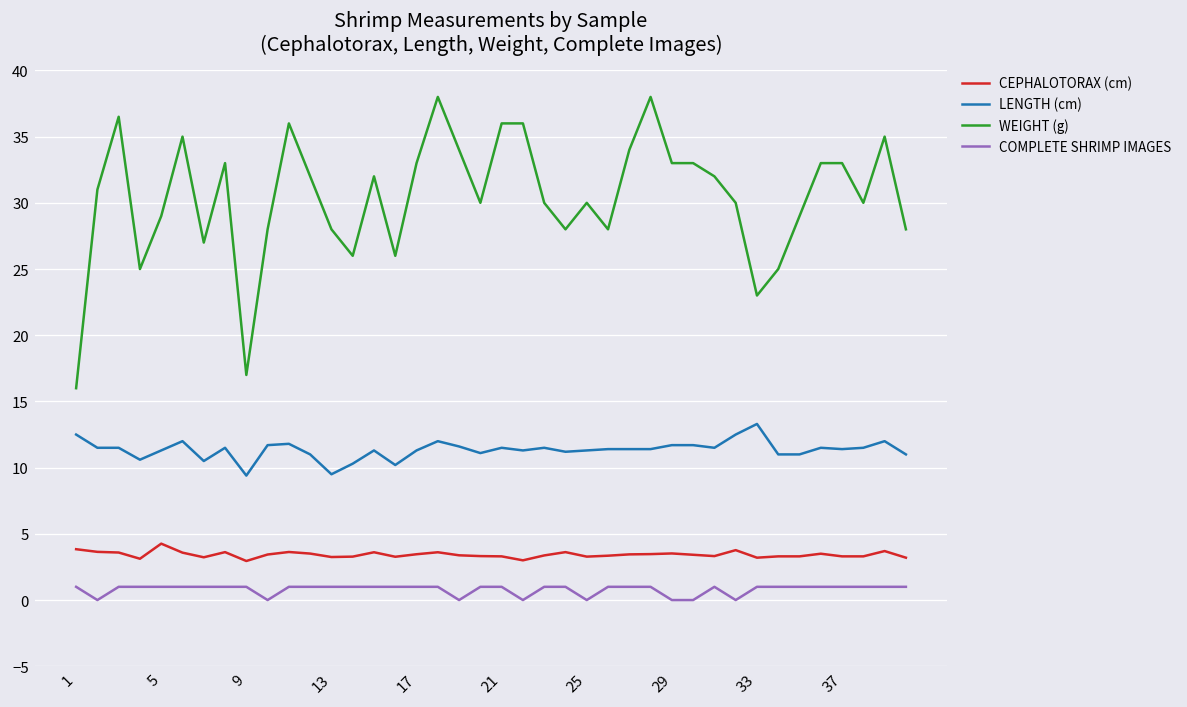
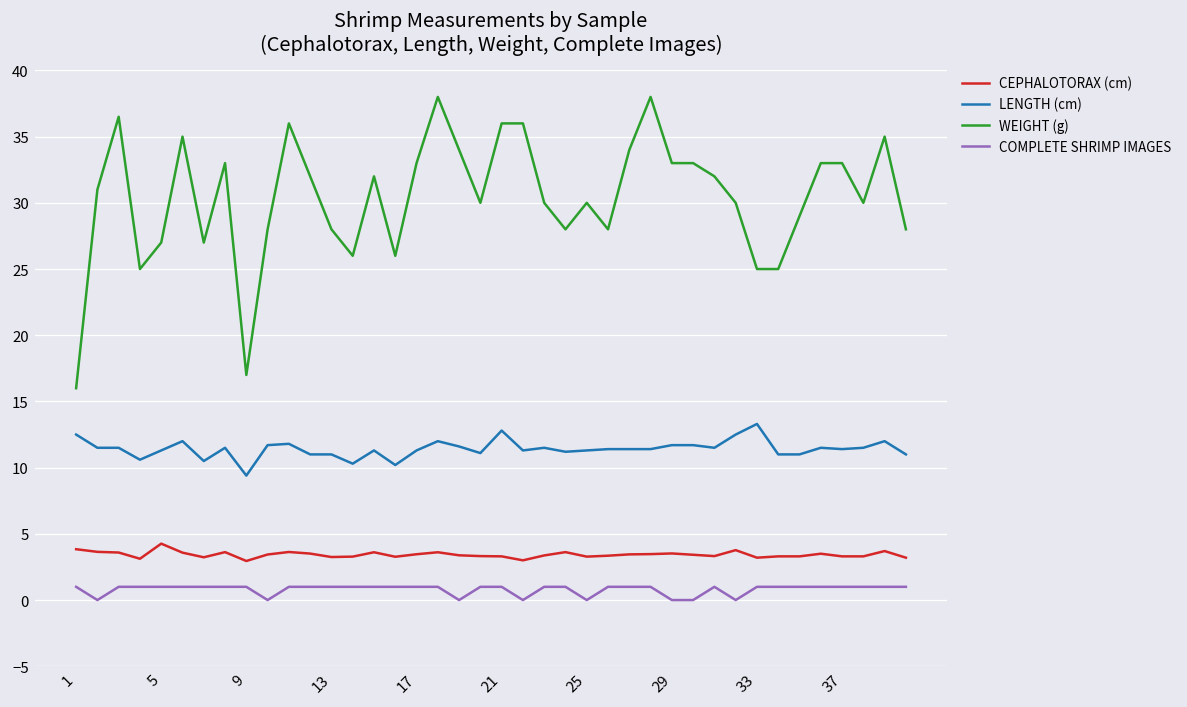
  {
    "CEPHALOTORAX (cm)": {
      "1": 3.8,
      "5": 4.3,
      "9": 3.0,
      "13": 3.3,
      "17": 3.5,
      "21": 3.3,
      "25": 3.3,
      "29": 3.5,
      "33": 3.2,
      "37": 3.3
    },
    "LENGTH (cm)": {
      "1": 12.5,
      "5": 11.3,
      "9": 9.4,
-     "13": 9.5,
+     "13": 11.0,
      "17": 11.3,
-     "21": 11.5,
+     "21": 12.8,
      "25": 11.3,
      "29": 11.7,
      "33": 13.3,
      "37": 11.4
    },
    "WEIGHT (g)": {
      "1": 16,
-     "5": 29,
+     "5": 27,
      "9": 17,
      "13": 28,
      "17": 33,
      "21": 36,
      "25": 30,
      "29": 33,
-     "33": 23,
+     "33": 25,
      "37": 33
    },
    "COMPLETE SHRIMP IMAGES": {
      "1": 1.0,
      "5": 1.0,
      "9": 1.0,
      "13": 1.0,
      "17": 1.0,
      "21": 1.0,
      "25": 0.0,
      "29": 0.0,
      "33": 1.0,
      "37": 1.0
    }
  }
